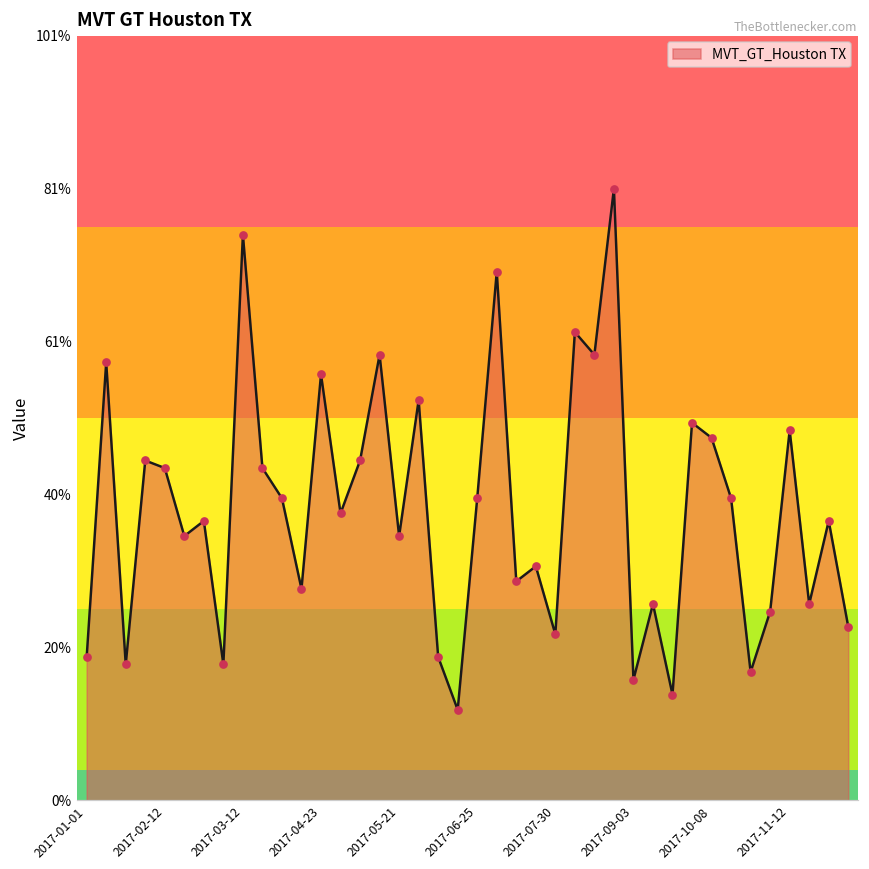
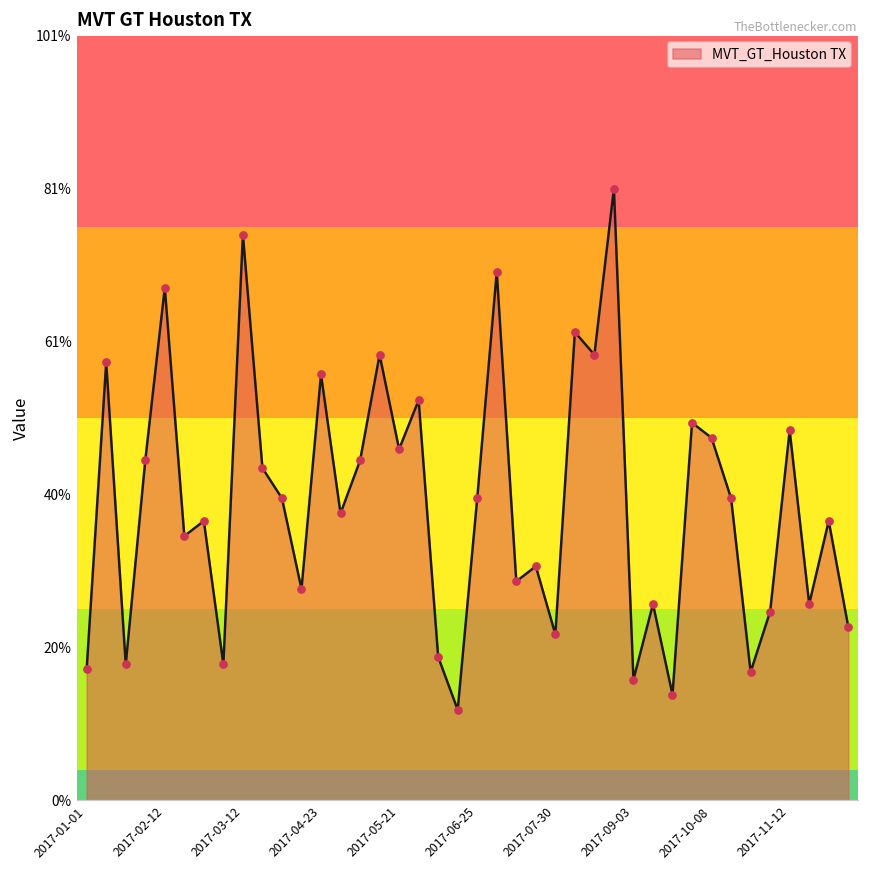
  {
-   "2017-01-01": "19%",
-   "2017-02-12": "44%",
+   "2017-01-01": "17%",
+   "2017-02-12": "68%",
    "2017-03-12": "75%",
    "2017-04-23": "56%",
-   "2017-05-21": "35%",
+   "2017-05-21": "47%",
    "2017-06-25": "40%",
    "2017-07-30": "22%",
    "2017-09-03": "16%",
    "2017-10-08": "48%",
    "2017-11-12": "49%"
  }
